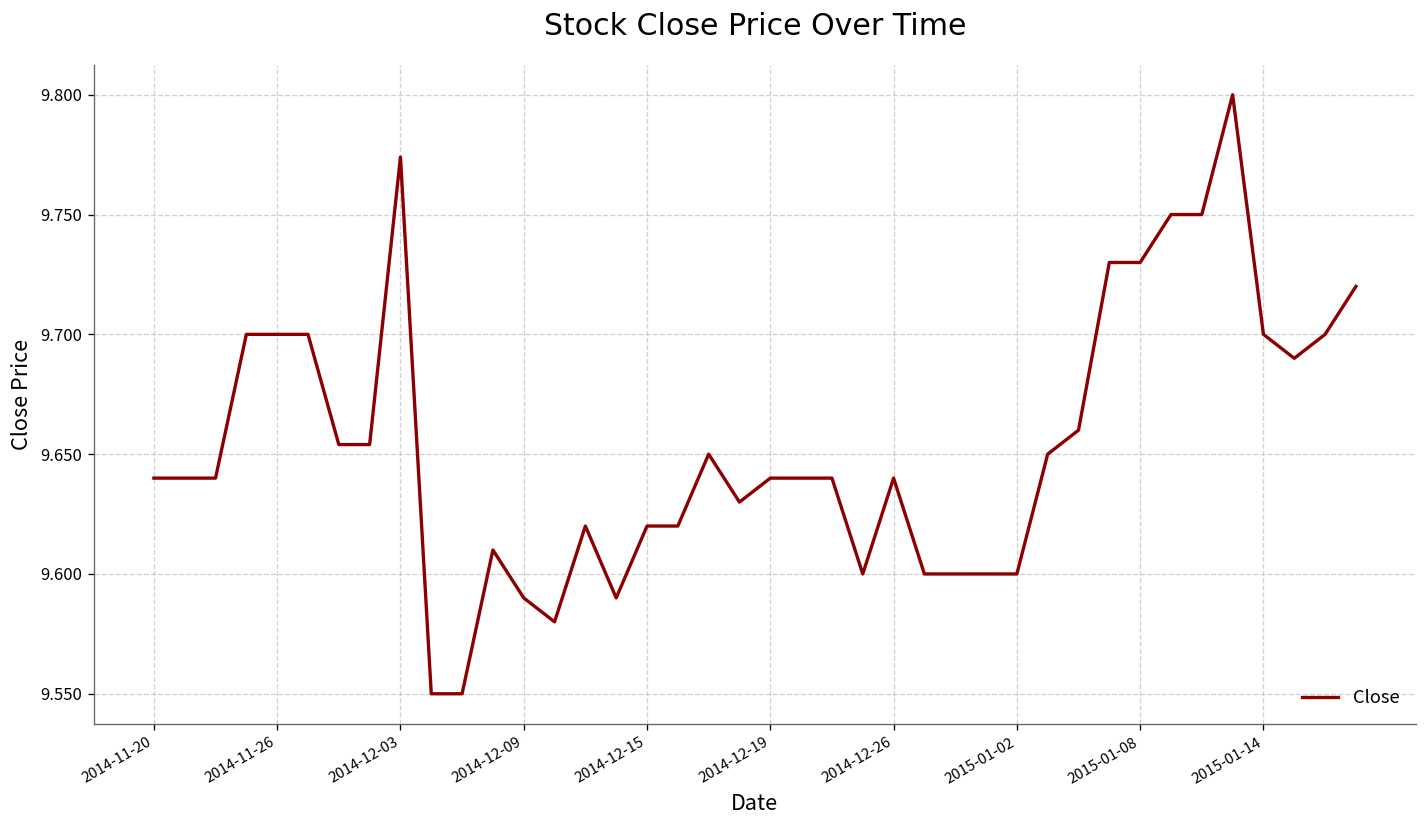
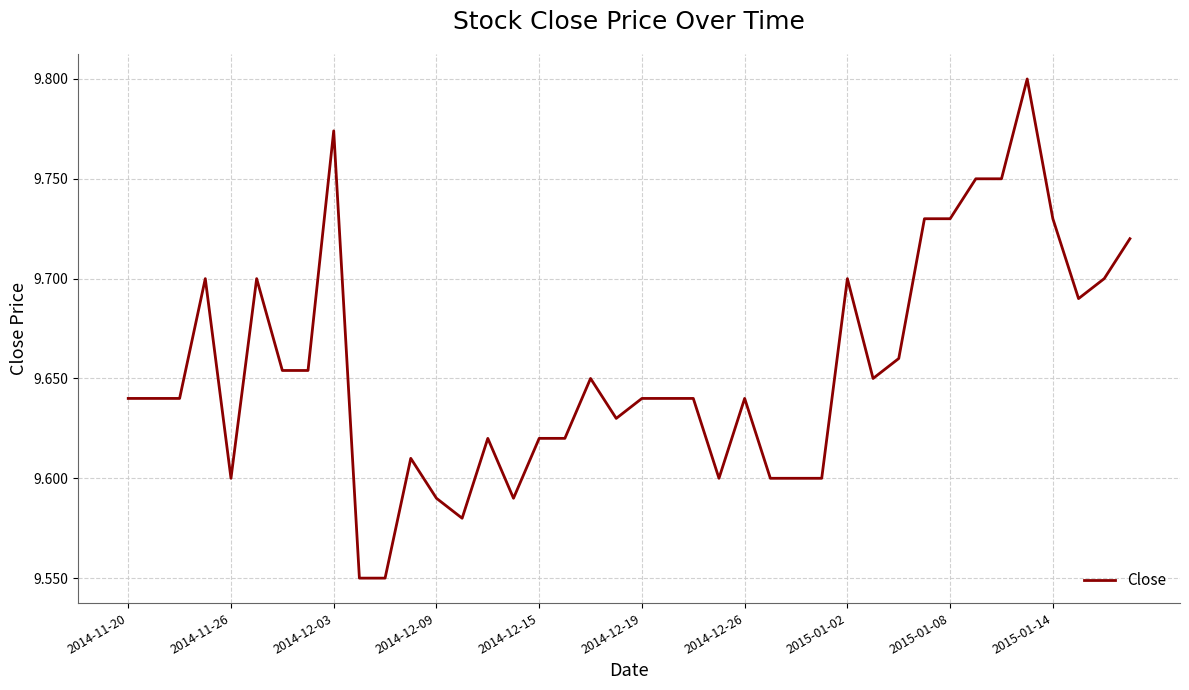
  {
    "2014-11-20": 9.64,
-   "2014-11-26": 9.7,
+   "2014-11-26": 9.6,
    "2014-12-03": 9.774,
    "2014-12-09": 9.59,
    "2014-12-15": 9.62,
    "2014-12-19": 9.64,
    "2014-12-26": 9.64,
-   "2015-01-02": 9.6,
+   "2015-01-02": 9.7,
    "2015-01-08": 9.73,
-   "2015-01-14": 9.70
+   "2015-01-14": 9.73
  }
